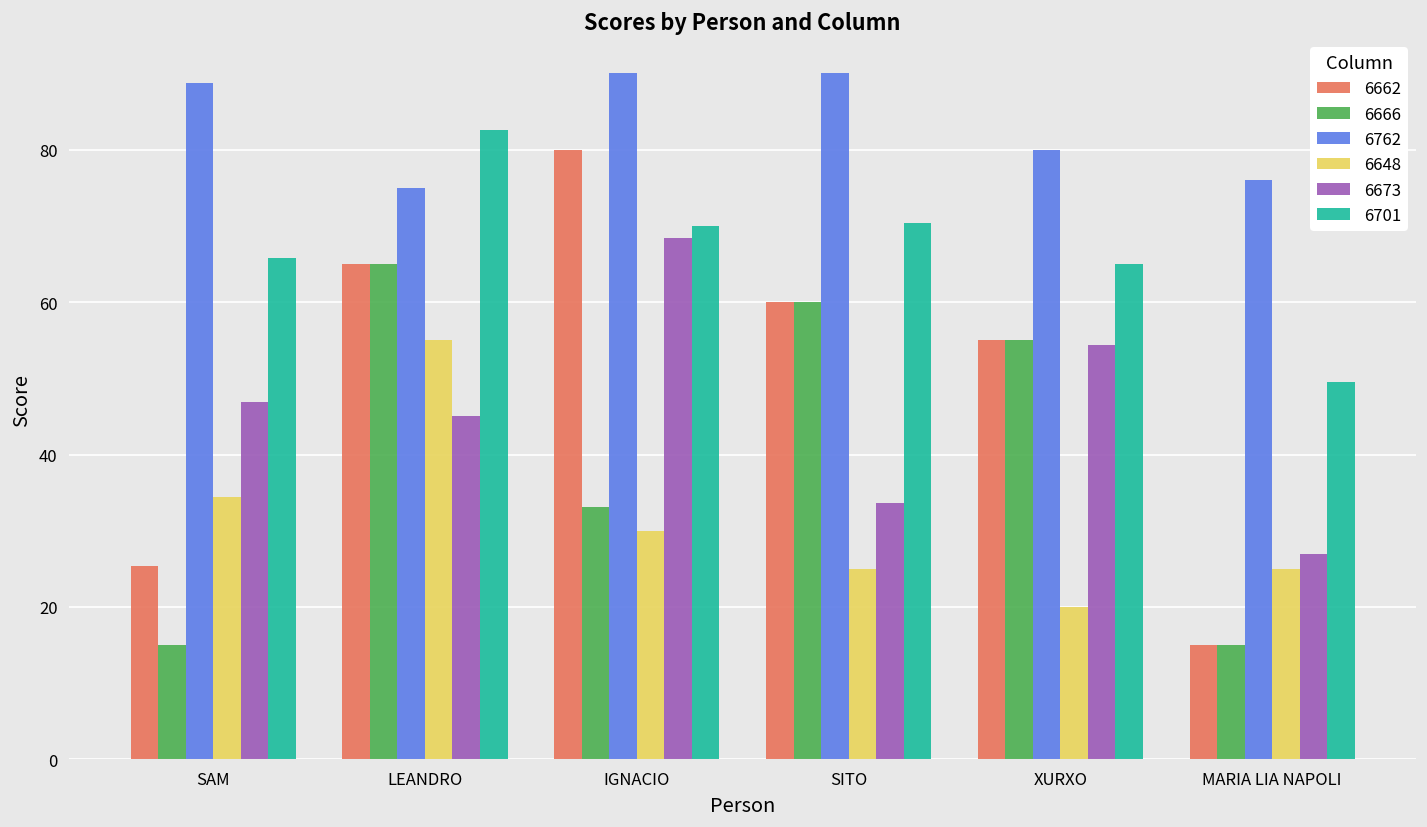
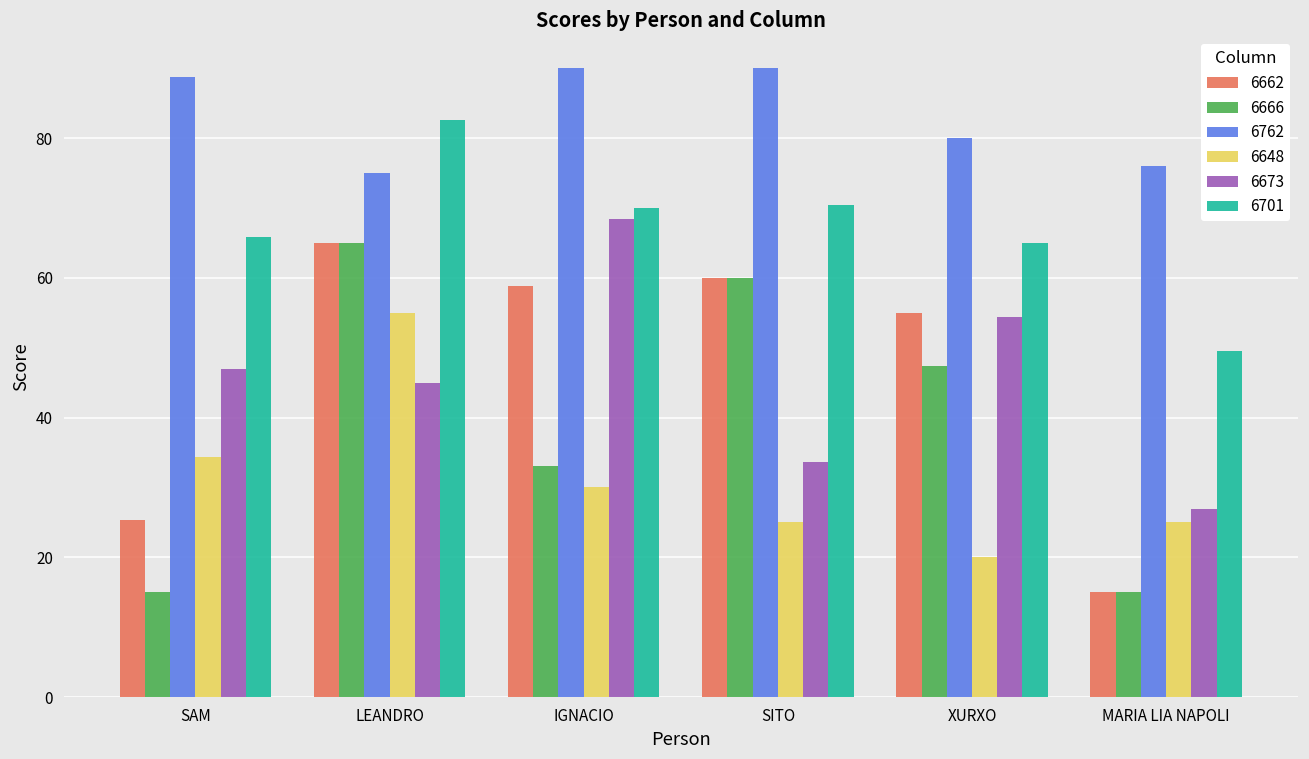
  {
    "6662": {
      "SAM": 25,
      "LEANDRO": 65,
-     "IGNACIO": 80,
+     "IGNACIO": 59,
      "SITO": 60,
      "XURXO": 55,
      "MARIA LIA NAPOLI": 15
    },
    "6666": {
      "SAM": 15,
      "LEANDRO": 65,
      "IGNACIO": 33,
      "SITO": 60,
-     "XURXO": 55,
+     "XURXO": 47,
      "MARIA LIA NAPOLI": 15
    },
    "6762": {
      "SAM": 89,
      "LEANDRO": 75,
      "IGNACIO": 90,
      "SITO": 90,
      "XURXO": 80,
      "MARIA LIA NAPOLI": 76
    },
    "6648": {
      "SAM": 34,
      "LEANDRO": 55,
      "IGNACIO": 30,
      "SITO": 25,
      "XURXO": 20,
      "MARIA LIA NAPOLI": 25
    },
    "6673": {
      "SAM": 47,
      "LEANDRO": 45,
      "IGNACIO": 68,
      "SITO": 34,
      "XURXO": 54,
      "MARIA LIA NAPOLI": 27
    },
    "6701": {
      "SAM": 66,
      "LEANDRO": 83,
      "IGNACIO": 70,
      "SITO": 70,
      "XURXO": 65,
      "MARIA LIA NAPOLI": 50
    }
  }
